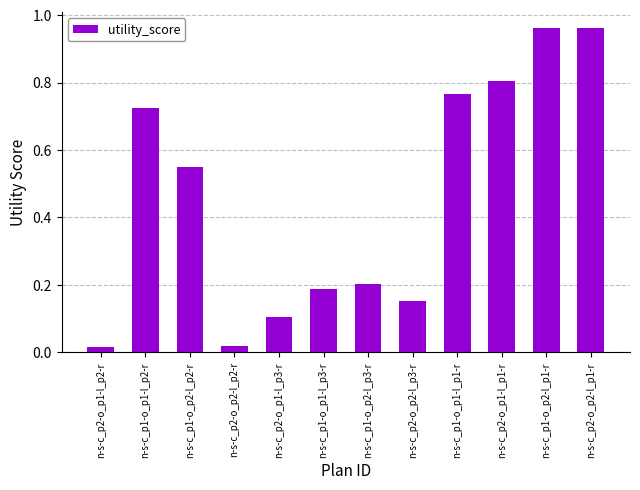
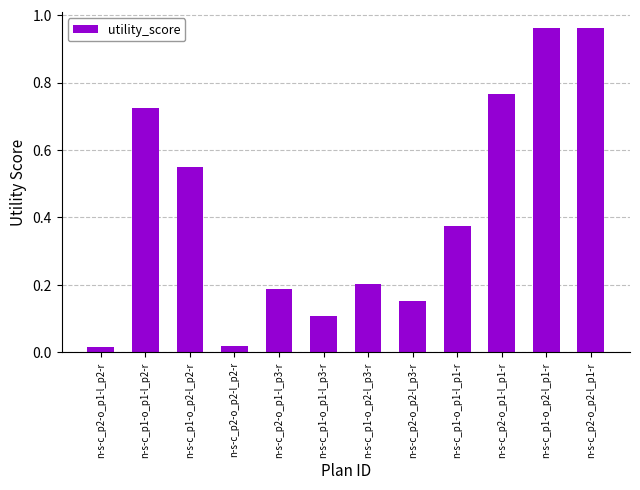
  {
    "n-s-c_p2-o_p1-l_p2-r": 0.01,
    "n-s-c_p1-o_p1-l_p2-r": 0.72,
    "n-s-c_p1-o_p2-l_p2-r": 0.55,
    "n-s-c_p2-o_p2-l_p2-r": 0.02,
-   "n-s-c_p2-o_p1-l_p3-r": 0.11,
-   "n-s-c_p1-o_p1-l_p3-r": 0.19,
+   "n-s-c_p2-o_p1-l_p3-r": 0.19,
+   "n-s-c_p1-o_p1-l_p3-r": 0.11,
    "n-s-c_p1-o_p2-l_p3-r": 0.20,
    "n-s-c_p2-o_p2-l_p3-r": 0.15,
-   "n-s-c_p1-o_p1-l_p1-r": 0.77,
-   "n-s-c_p2-o_p1-l_p1-r": 0.80,
+   "n-s-c_p1-o_p1-l_p1-r": 0.38,
+   "n-s-c_p2-o_p1-l_p1-r": 0.77,
    "n-s-c_p1-o_p2-l_p1-r": 0.96,
    "n-s-c_p2-o_p2-l_p1-r": 0.96
  }
